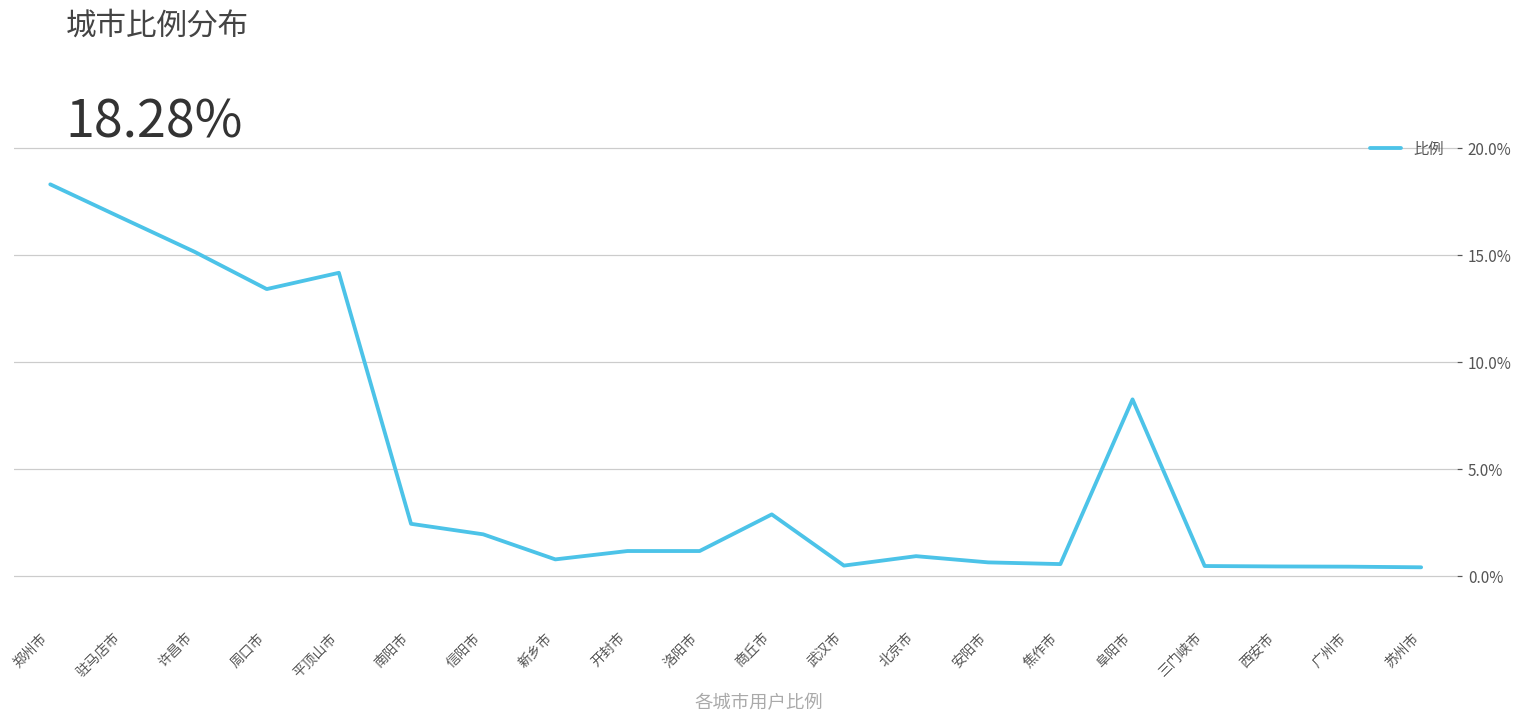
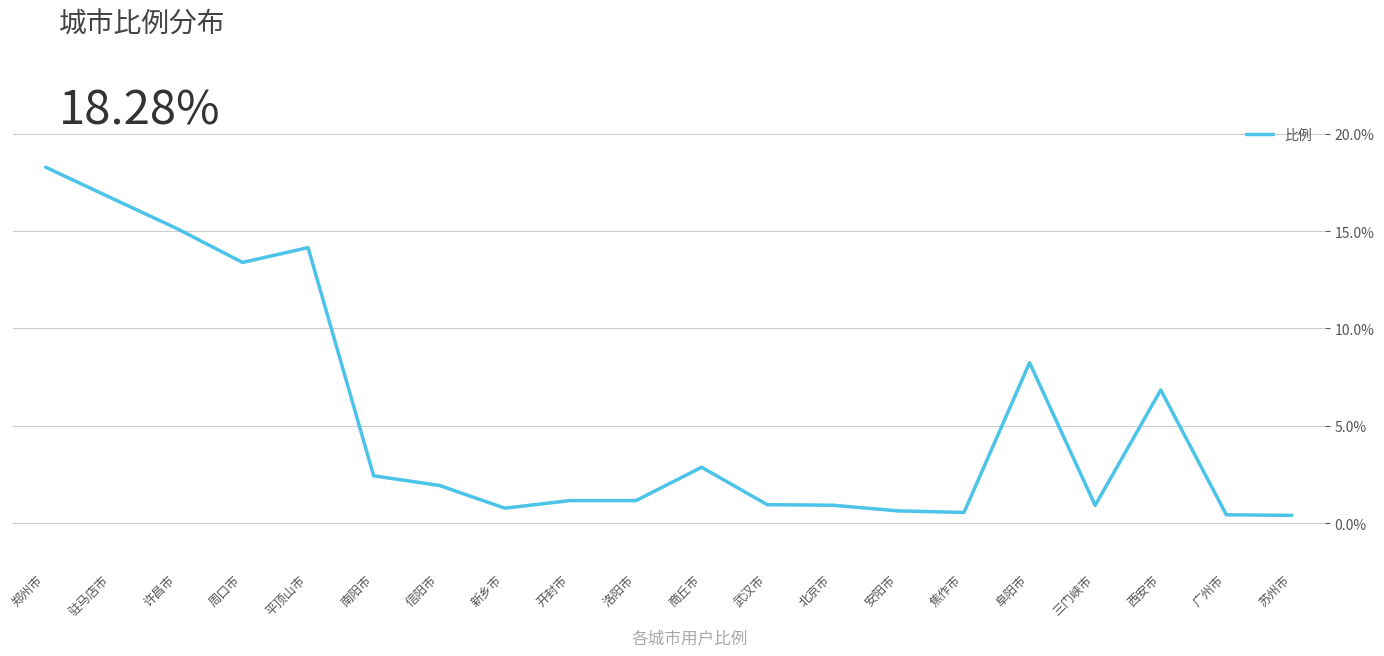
  {
    "郑州市": "18.3%",
    "驻马店市": "16.7%",
    "许昌市": "15.1%",
    "周口市": "13.4%",
    "平顶山市": "14.2%",
    "南阳市": "2.4%",
    "信阳市": "1.9%",
    "新乡市": "0.8%",
    "开封市": "1.2%",
    "洛阳市": "1.2%",
    "商丘市": "2.9%",
-   "武汉市": "0.5%",
+   "武汉市": "1.0%",
    "北京市": "0.9%",
    "安阳市": "0.6%",
    "焦作市": "0.6%",
    "阜阳市": "8.2%",
-   "三门峡市": "0.5%",
-   "西安市": "0.4%",
+   "三门峡市": "0.9%",
+   "西安市": "6.8%",
    "广州市": "0.4%",
    "苏州市": "0.4%"
  }
